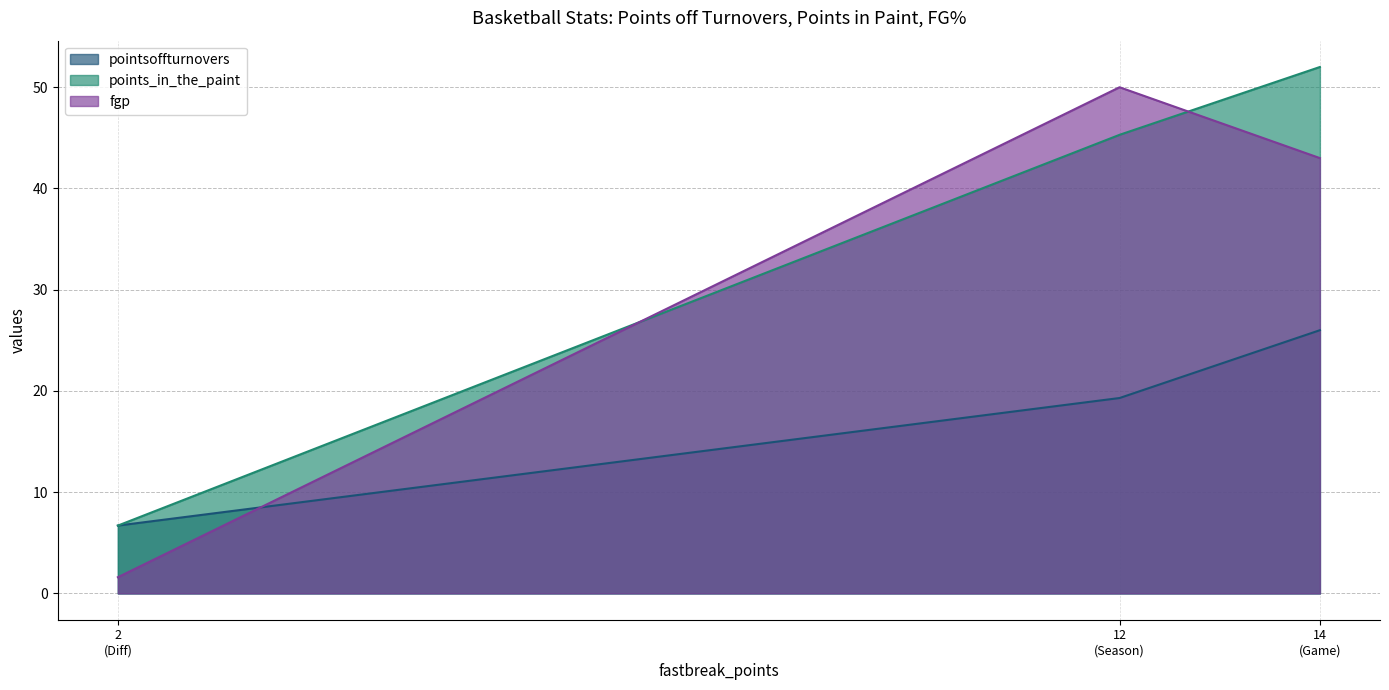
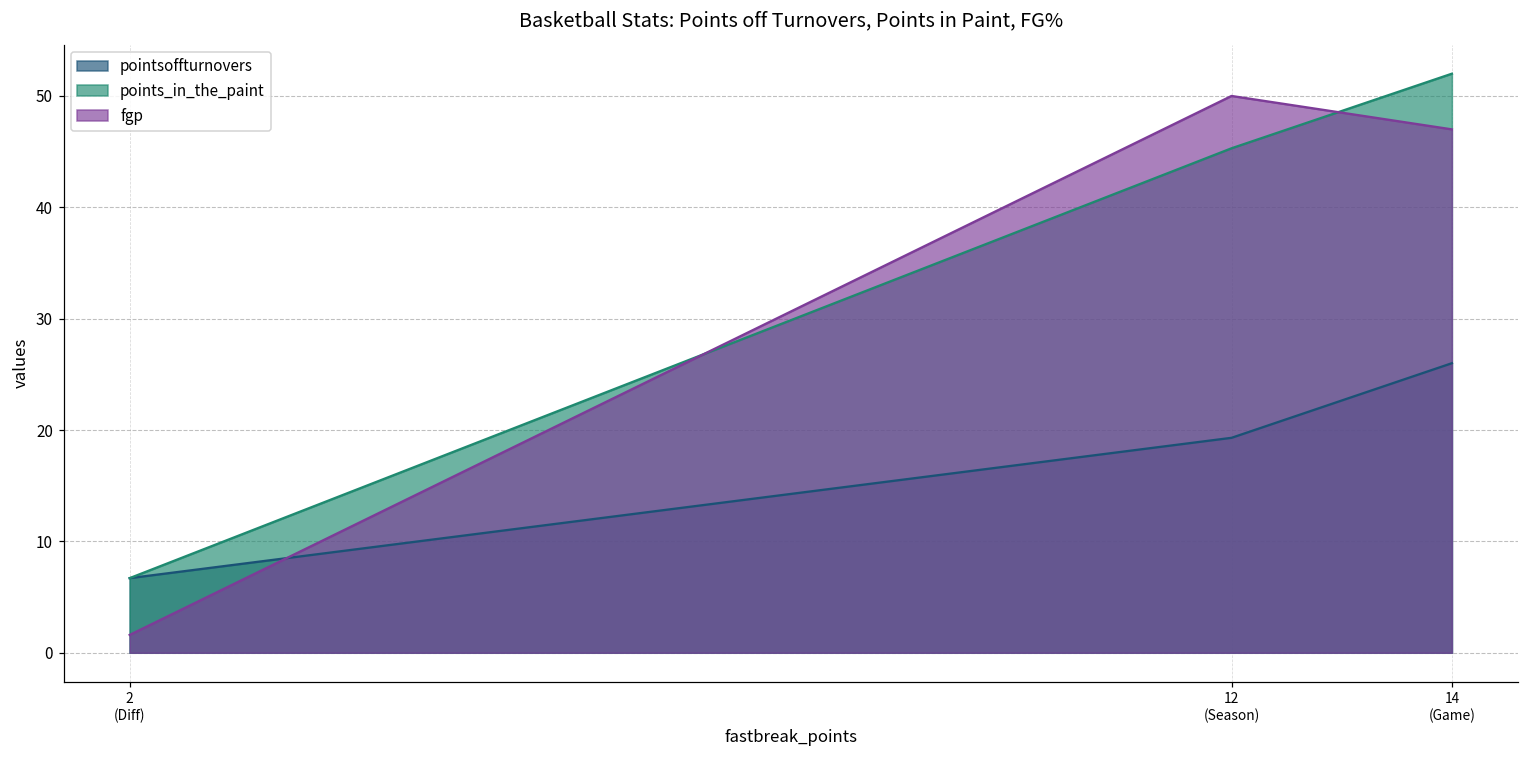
  {
    "fgp": {
      "2 (Diff)": 1.6,
      "12 (Season)": 50,
-     "14 (Game)": 43
+     "14 (Game)": 47
    }
  }
